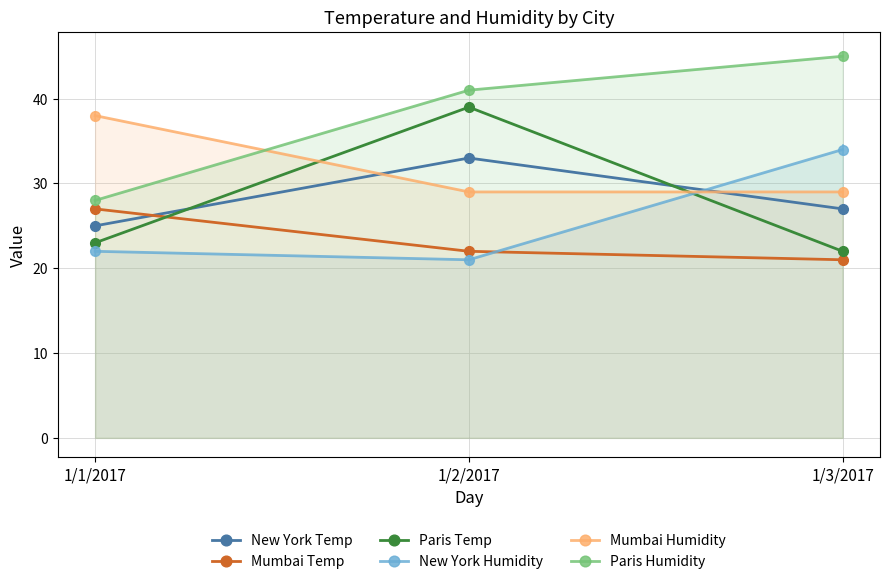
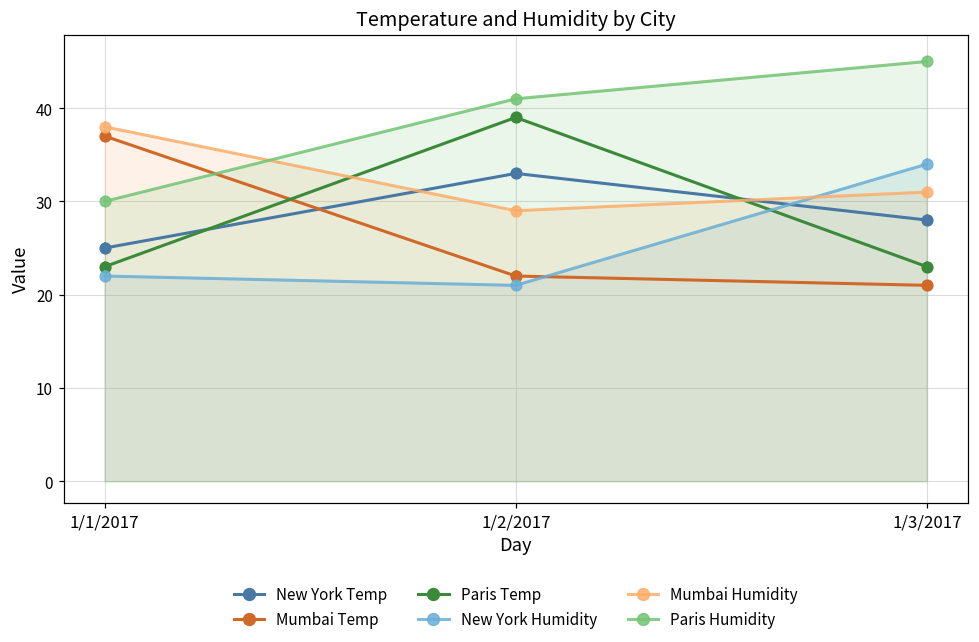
  {
    "New York Temp": {
      "1/1/2017": 25,
      "1/2/2017": 33,
-     "1/3/2017": 27
+     "1/3/2017": 28
    },
    "Mumbai Temp": {
-     "1/1/2017": 27,
+     "1/1/2017": 37,
      "1/2/2017": 22,
      "1/3/2017": 21
    },
    "Paris Temp": {
      "1/1/2017": 23,
      "1/2/2017": 39,
-     "1/3/2017": 22
+     "1/3/2017": 23
    },
    "New York Humidity": {
      "1/1/2017": 22,
      "1/2/2017": 21,
      "1/3/2017": 34
    },
    "Mumbai Humidity": {
      "1/1/2017": 38,
      "1/2/2017": 29,
-     "1/3/2017": 29
+     "1/3/2017": 31
    },
    "Paris Humidity": {
-     "1/1/2017": 28,
+     "1/1/2017": 30,
      "1/2/2017": 41,
      "1/3/2017": 45
    }
  }
